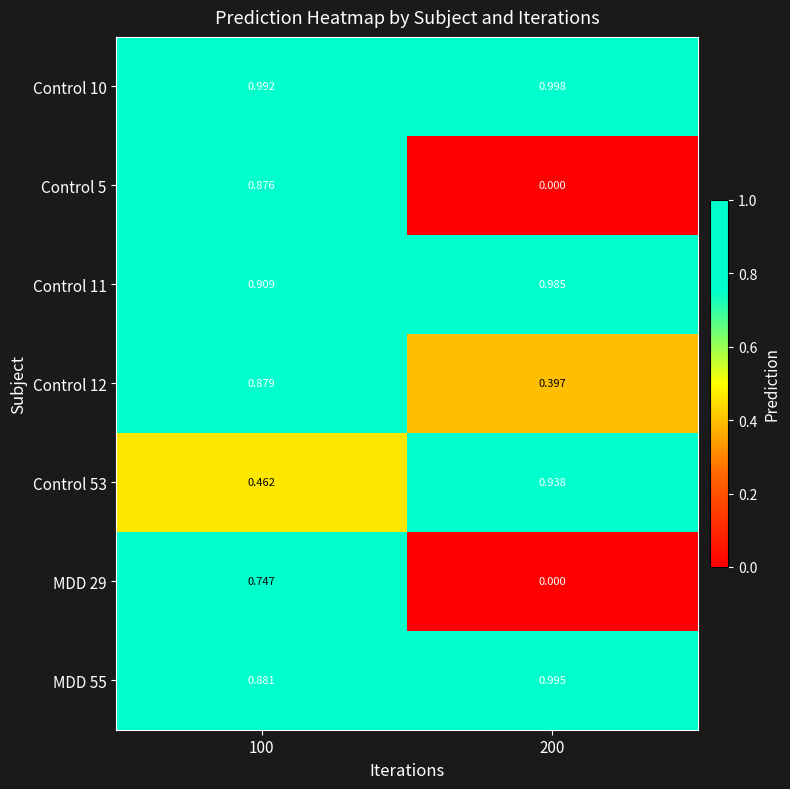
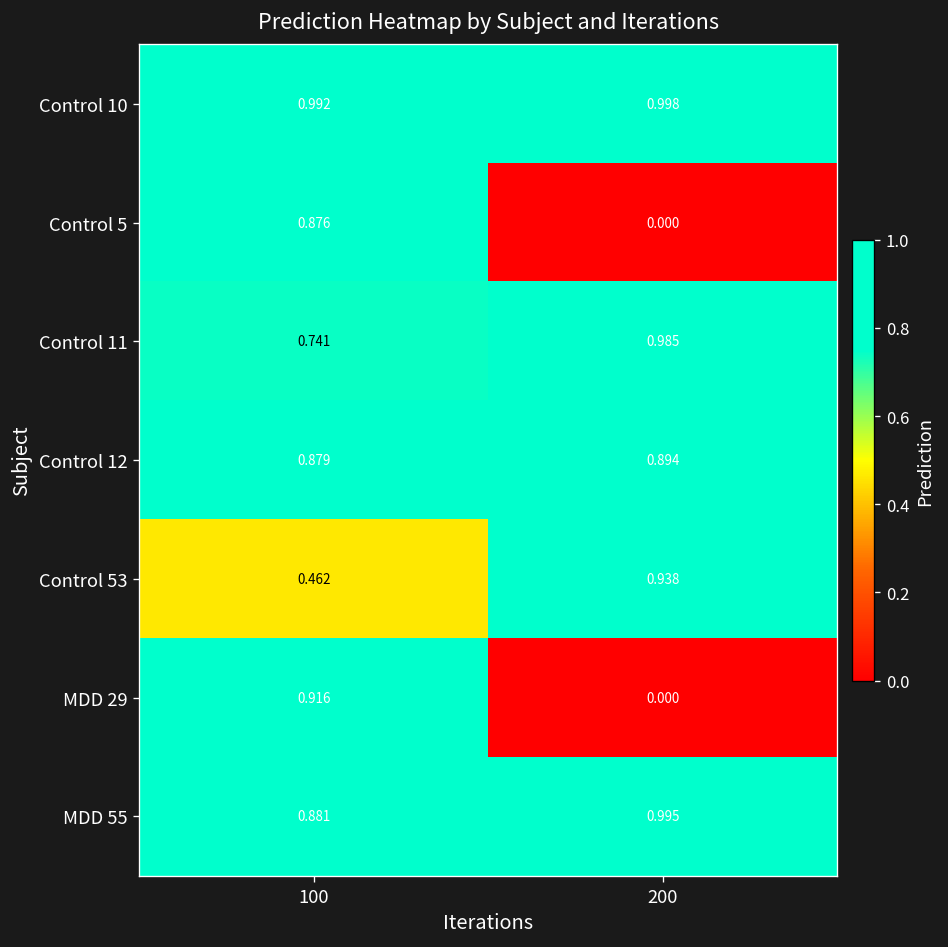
  {
    "Control 10": {
      "100": 0.992,
      "200": 0.998
    },
    "Control 5": {
      "100": 0.876,
      "200": 0.000
    },
    "Control 11": {
-     "100": 0.909,
+     "100": 0.741,
      "200": 0.985
    },
    "Control 12": {
      "100": 0.879,
-     "200": 0.397
+     "200": 0.894
    },
    "Control 53": {
      "100": 0.462,
      "200": 0.938
    },
    "MDD 29": {
-     "100": 0.747,
+     "100": 0.916,
      "200": 0.000
    },
    "MDD 55": {
      "100": 0.881,
      "200": 0.995
    }
  }
